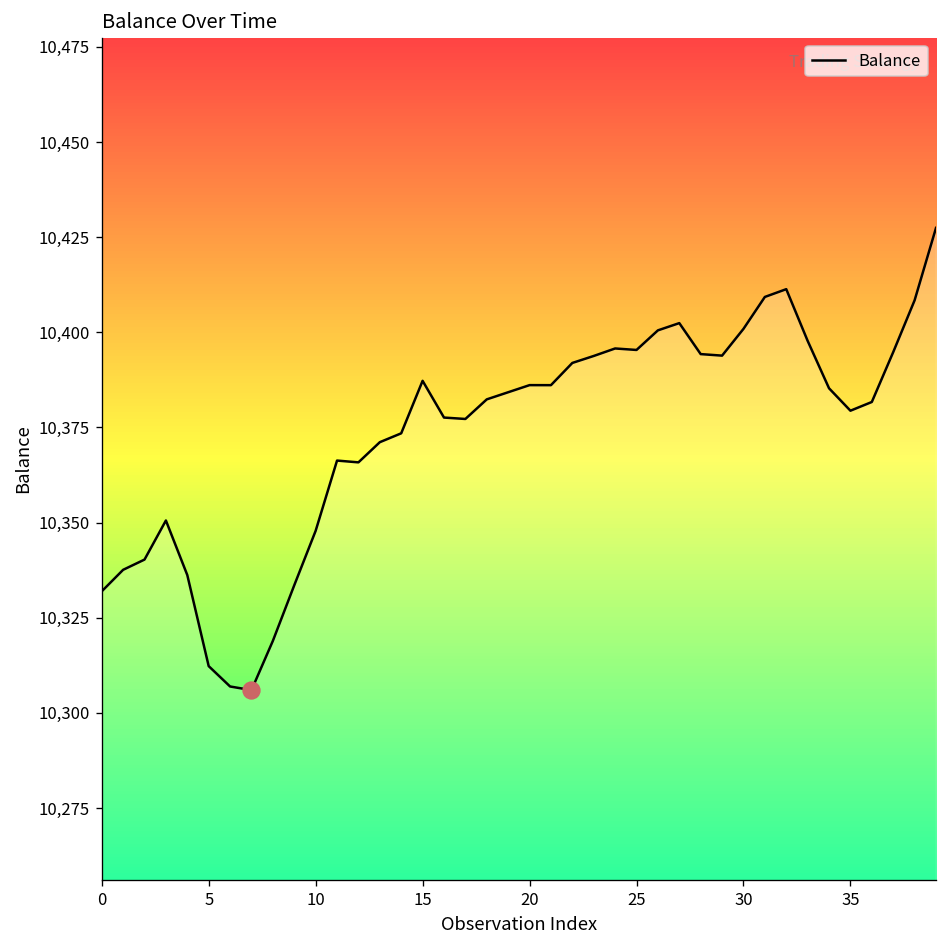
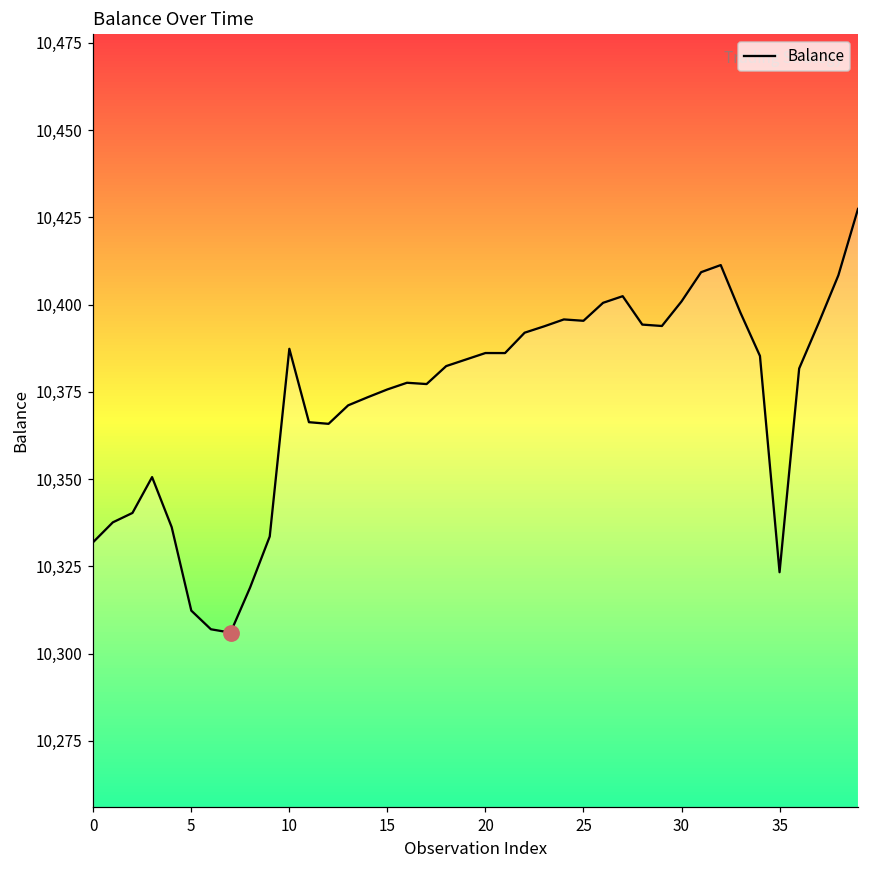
  {
    "Balance": {
      "0": "10,332",
      "5": "10,312",
-     "10": "10,348",
-     "15": "10,387",
+     "10": "10,387",
+     "15": "10,376",
      "20": "10,386",
      "25": "10,395",
      "30": "10,401",
-     "35": "10,379"
+     "35": "10,323"
    }
  }
